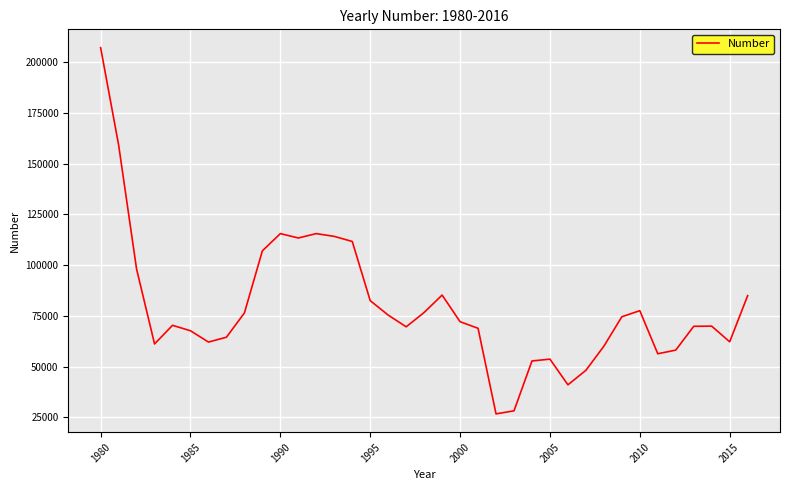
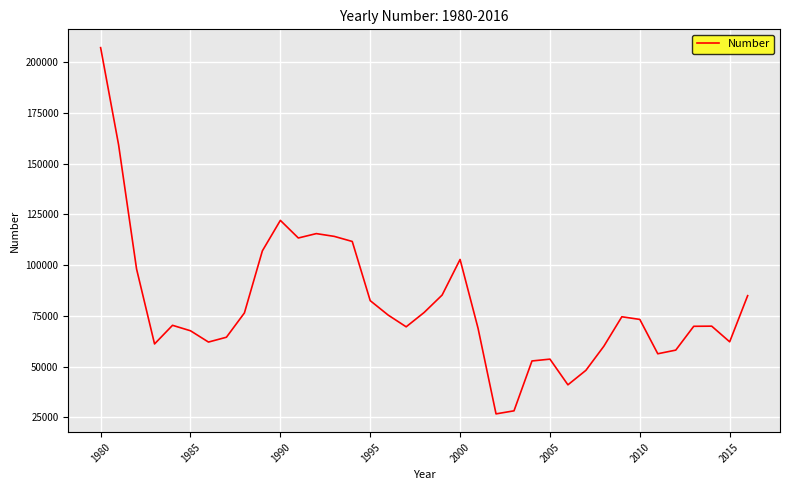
  {
    "1980": 207000,
    "1985": 68000,
-   "1990": 116000,
+   "1990": 122000,
    "1995": 83000,
-   "2000": 72000,
+   "2000": 103000,
    "2005": 54000,
-   "2010": 78000,
+   "2010": 73000,
    "2015": 62000
  }
